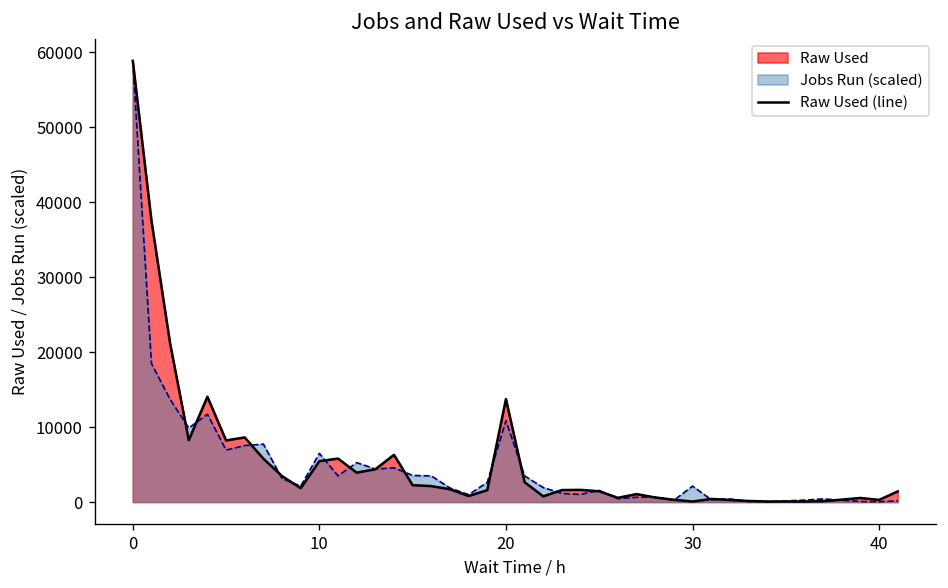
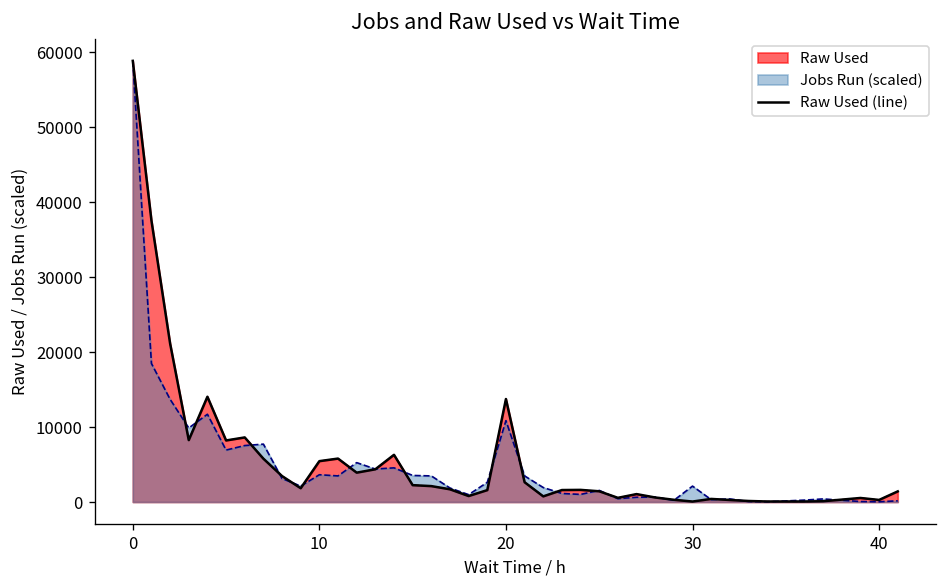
  {
    "Raw Used": {
      "10": 5000,
      "20": 14000,
      "30": 0
    },
    "Jobs Run (scaled)": {
-     "10": 6000,
+     "10": 4000,
      "20": 11000,
      "30": 2000
    }
  }
